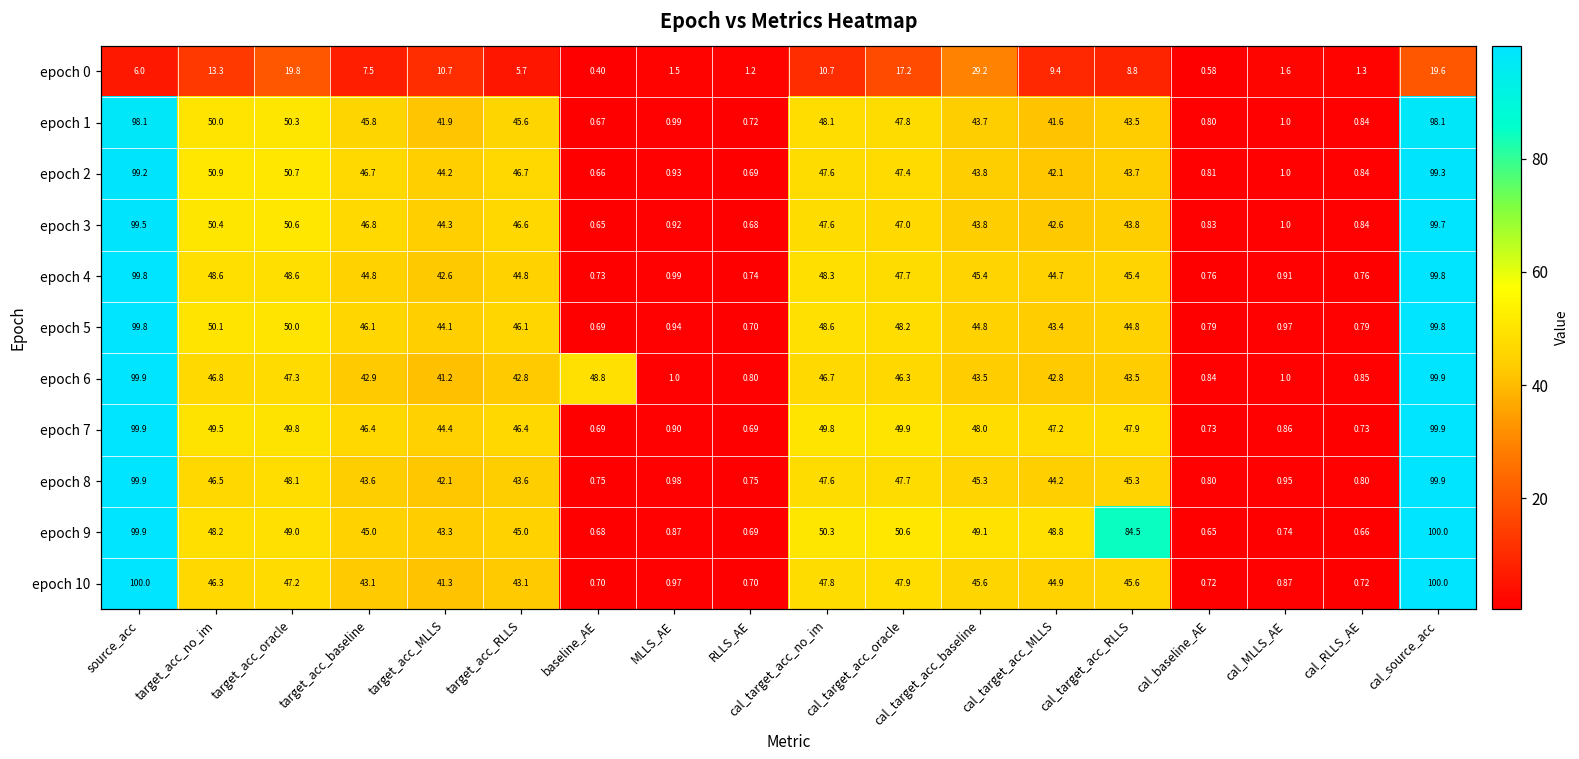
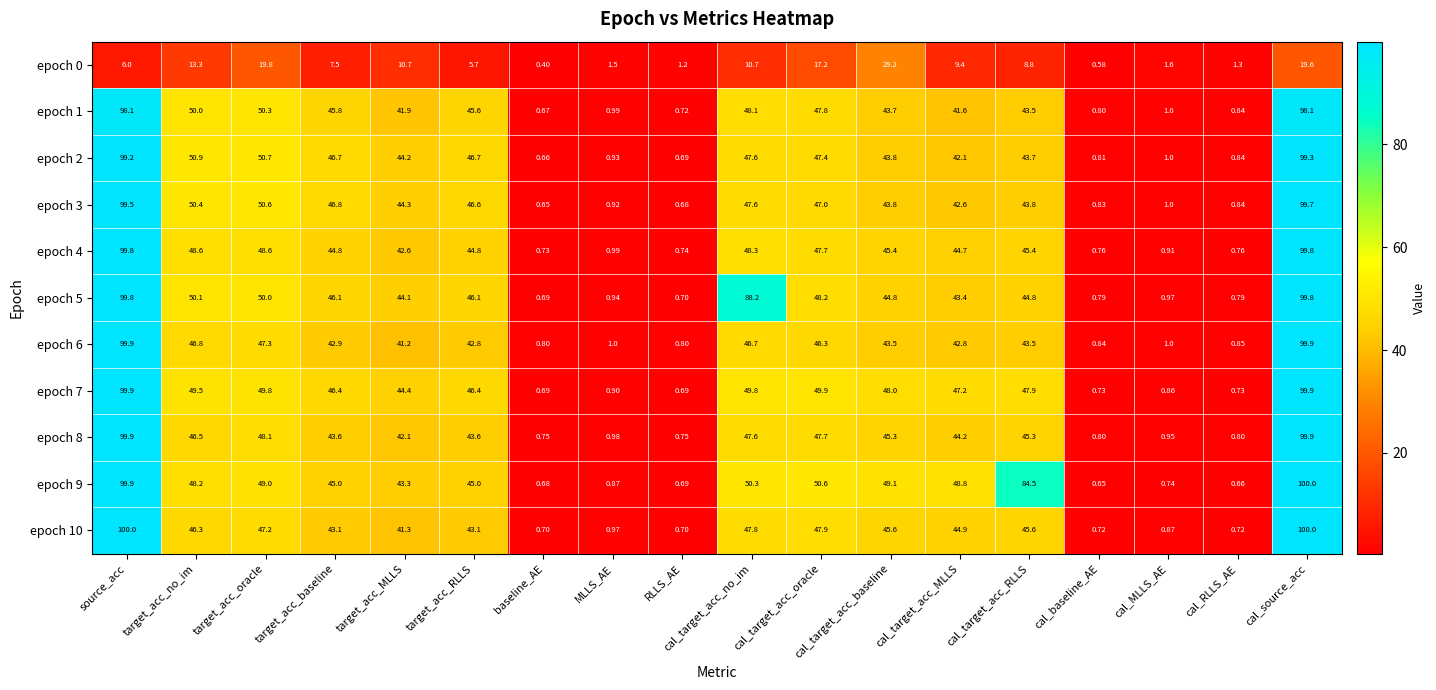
  {
    "epoch 0": {
      "source_acc": 6.0,
      "target_acc_no_im": 13.3,
      "target_acc_oracle": 19.8,
      "target_acc_baseline": 7.5,
      "target_acc_MLLS": 10.7,
      "target_acc_RLLS": 5.7,
      "baseline_AE": 0.40,
      "MLLS_AE": 1.5,
      "RLLS_AE": 1.2,
      "cal_target_acc_no_im": 10.7,
      "cal_target_acc_oracle": 17.2,
      "cal_target_acc_baseline": 29.2,
      "cal_target_acc_MLLS": 9.4,
      "cal_target_acc_RLLS": 8.8,
      "cal_baseline_AE": 0.58,
      "cal_MLLS_AE": 1.6,
      "cal_RLLS_AE": 1.3,
      "cal_source_acc": 19.6
    },
    "epoch 1": {
      "source_acc": 98.1,
      "target_acc_no_im": 50.0,
      "target_acc_oracle": 50.3,
      "target_acc_baseline": 45.8,
      "target_acc_MLLS": 41.9,
      "target_acc_RLLS": 45.6,
      "baseline_AE": 0.67,
      "MLLS_AE": 0.99,
      "RLLS_AE": 0.72,
      "cal_target_acc_no_im": 48.1,
      "cal_target_acc_oracle": 47.8,
      "cal_target_acc_baseline": 43.7,
      "cal_target_acc_MLLS": 41.6,
      "cal_target_acc_RLLS": 43.5,
      "cal_baseline_AE": 0.80,
      "cal_MLLS_AE": 1.0,
      "cal_RLLS_AE": 0.84,
      "cal_source_acc": 98.1
    },
    "epoch 2": {
      "source_acc": 99.2,
      "target_acc_no_im": 50.9,
      "target_acc_oracle": 50.7,
      "target_acc_baseline": 46.7,
      "target_acc_MLLS": 44.2,
      "target_acc_RLLS": 46.7,
      "baseline_AE": 0.66,
      "MLLS_AE": 0.93,
      "RLLS_AE": 0.69,
      "cal_target_acc_no_im": 47.6,
      "cal_target_acc_oracle": 47.4,
      "cal_target_acc_baseline": 43.8,
      "cal_target_acc_MLLS": 42.1,
      "cal_target_acc_RLLS": 43.7,
      "cal_baseline_AE": 0.81,
      "cal_MLLS_AE": 1.0,
      "cal_RLLS_AE": 0.84,
      "cal_source_acc": 99.3
    },
    "epoch 3": {
      "source_acc": 99.5,
      "target_acc_no_im": 50.4,
      "target_acc_oracle": 50.6,
      "target_acc_baseline": 46.8,
      "target_acc_MLLS": 44.3,
      "target_acc_RLLS": 46.6,
      "baseline_AE": 0.65,
      "MLLS_AE": 0.92,
      "RLLS_AE": 0.68,
      "cal_target_acc_no_im": 47.6,
      "cal_target_acc_oracle": 47.0,
      "cal_target_acc_baseline": 43.8,
      "cal_target_acc_MLLS": 42.6,
      "cal_target_acc_RLLS": 43.8,
      "cal_baseline_AE": 0.83,
      "cal_MLLS_AE": 1.0,
      "cal_RLLS_AE": 0.84,
      "cal_source_acc": 99.7
    },
    "epoch 4": {
      "source_acc": 99.8,
      "target_acc_no_im": 48.6,
      "target_acc_oracle": 48.6,
      "target_acc_baseline": 44.8,
      "target_acc_MLLS": 42.6,
      "target_acc_RLLS": 44.8,
      "baseline_AE": 0.73,
      "MLLS_AE": 0.99,
      "RLLS_AE": 0.74,
      "cal_target_acc_no_im": 48.3,
      "cal_target_acc_oracle": 47.7,
      "cal_target_acc_baseline": 45.4,
      "cal_target_acc_MLLS": 44.7,
      "cal_target_acc_RLLS": 45.4,
      "cal_baseline_AE": 0.76,
      "cal_MLLS_AE": 0.91,
      "cal_RLLS_AE": 0.76,
      "cal_source_acc": 99.8
    },
    "epoch 5": {
      "source_acc": 99.8,
      "target_acc_no_im": 50.1,
      "target_acc_oracle": 50.0,
      "target_acc_baseline": 46.1,
      "target_acc_MLLS": 44.1,
      "target_acc_RLLS": 46.1,
      "baseline_AE": 0.69,
      "MLLS_AE": 0.94,
      "RLLS_AE": 0.70,
-     "cal_target_acc_no_im": 48.6,
+     "cal_target_acc_no_im": 88.2,
      "cal_target_acc_oracle": 48.2,
      "cal_target_acc_baseline": 44.8,
      "cal_target_acc_MLLS": 43.4,
      "cal_target_acc_RLLS": 44.8,
      "cal_baseline_AE": 0.79,
      "cal_MLLS_AE": 0.97,
      "cal_RLLS_AE": 0.79,
      "cal_source_acc": 99.8
    },
    "epoch 6": {
      "source_acc": 99.9,
      "target_acc_no_im": 46.8,
      "target_acc_oracle": 47.3,
      "target_acc_baseline": 42.9,
      "target_acc_MLLS": 41.2,
      "target_acc_RLLS": 42.8,
-     "baseline_AE": 48.8,
+     "baseline_AE": 0.80,
      "MLLS_AE": 1.0,
      "RLLS_AE": 0.80,
      "cal_target_acc_no_im": 46.7,
      "cal_target_acc_oracle": 46.3,
      "cal_target_acc_baseline": 43.5,
      "cal_target_acc_MLLS": 42.8,
      "cal_target_acc_RLLS": 43.5,
      "cal_baseline_AE": 0.84,
      "cal_MLLS_AE": 1.0,
      "cal_RLLS_AE": 0.85,
      "cal_source_acc": 99.9
    },
    "epoch 7": {
      "source_acc": 99.9,
      "target_acc_no_im": 49.5,
      "target_acc_oracle": 49.8,
      "target_acc_baseline": 46.4,
      "target_acc_MLLS": 44.4,
      "target_acc_RLLS": 46.4,
      "baseline_AE": 0.69,
      "MLLS_AE": 0.90,
      "RLLS_AE": 0.69,
      "cal_target_acc_no_im": 49.8,
      "cal_target_acc_oracle": 49.9,
      "cal_target_acc_baseline": 48.0,
      "cal_target_acc_MLLS": 47.2,
      "cal_target_acc_RLLS": 47.9,
      "cal_baseline_AE": 0.73,
      "cal_MLLS_AE": 0.86,
      "cal_RLLS_AE": 0.73,
      "cal_source_acc": 99.9
    },
    "epoch 8": {
      "source_acc": 99.9,
      "target_acc_no_im": 46.5,
      "target_acc_oracle": 48.1,
      "target_acc_baseline": 43.6,
      "target_acc_MLLS": 42.1,
      "target_acc_RLLS": 43.6,
      "baseline_AE": 0.75,
      "MLLS_AE": 0.98,
      "RLLS_AE": 0.75,
      "cal_target_acc_no_im": 47.6,
      "cal_target_acc_oracle": 47.7,
      "cal_target_acc_baseline": 45.3,
      "cal_target_acc_MLLS": 44.2,
      "cal_target_acc_RLLS": 45.3,
      "cal_baseline_AE": 0.80,
      "cal_MLLS_AE": 0.95,
      "cal_RLLS_AE": 0.80,
      "cal_source_acc": 99.9
    },
    "epoch 9": {
      "source_acc": 99.9,
      "target_acc_no_im": 48.2,
      "target_acc_oracle": 49.0,
      "target_acc_baseline": 45.0,
      "target_acc_MLLS": 43.3,
      "target_acc_RLLS": 45.0,
      "baseline_AE": 0.68,
      "MLLS_AE": 0.87,
      "RLLS_AE": 0.69,
      "cal_target_acc_no_im": 50.3,
      "cal_target_acc_oracle": 50.6,
      "cal_target_acc_baseline": 49.1,
      "cal_target_acc_MLLS": 48.8,
      "cal_target_acc_RLLS": 84.5,
      "cal_baseline_AE": 0.65,
      "cal_MLLS_AE": 0.74,
      "cal_RLLS_AE": 0.66,
      "cal_source_acc": 100.0
    },
    "epoch 10": {
      "source_acc": 100.0,
      "target_acc_no_im": 46.3,
      "target_acc_oracle": 47.2,
      "target_acc_baseline": 43.1,
      "target_acc_MLLS": 41.3,
      "target_acc_RLLS": 43.1,
      "baseline_AE": 0.70,
      "MLLS_AE": 0.97,
      "RLLS_AE": 0.70,
      "cal_target_acc_no_im": 47.8,
      "cal_target_acc_oracle": 47.9,
      "cal_target_acc_baseline": 45.6,
      "cal_target_acc_MLLS": 44.9,
      "cal_target_acc_RLLS": 45.6,
      "cal_baseline_AE": 0.72,
      "cal_MLLS_AE": 0.87,
      "cal_RLLS_AE": 0.72,
      "cal_source_acc": 100.0
    }
  }
